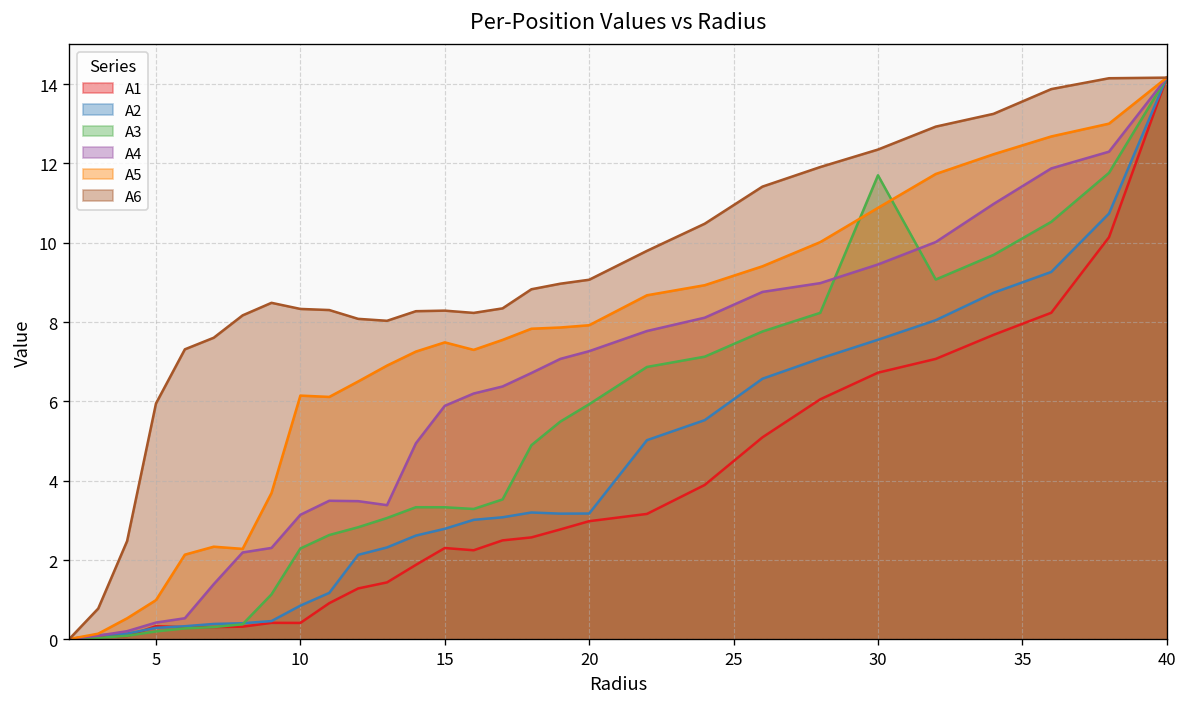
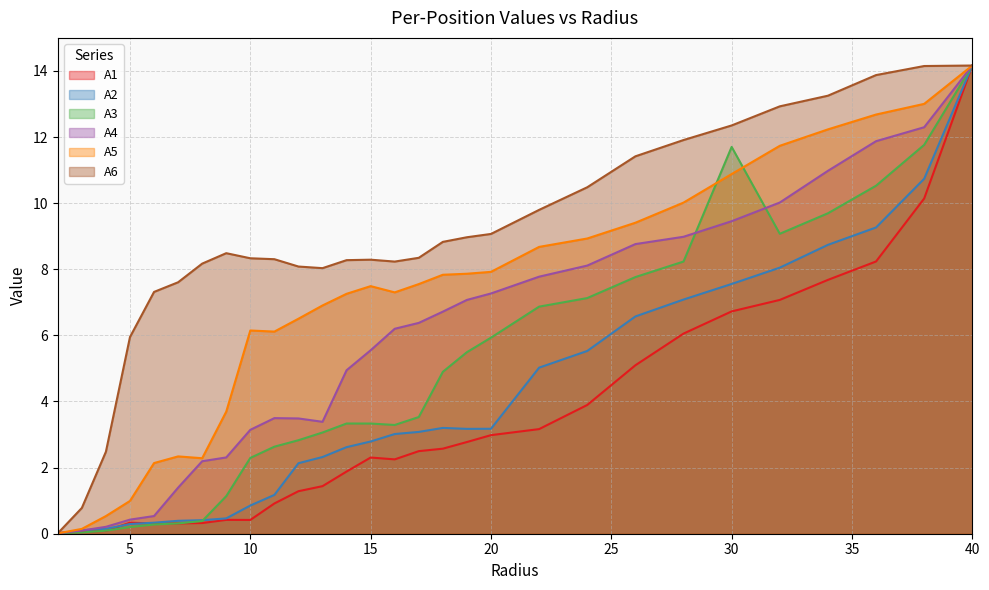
  {
    "A2": {
      "10": 0.9,
      "15": 2.8,
      "20": 3.2,
      "30": 7.6
    },
    "A3": {
      "5": 0.2,
      "10": 2.3,
      "15": 3.3,
      "20": 5.9,
      "30": 11.7
    },
    "A4": {
      "5": 0.4,
      "10": 3.1,
-     "15": 5.9,
+     "15": 5.6,
      "20": 7.3,
      "30": 9.5
    },
    "A5": {
      "5": 1.0,
      "10": 6.1,
      "15": 7.5,
      "20": 7.9,
      "30": 10.9
    }
  }
